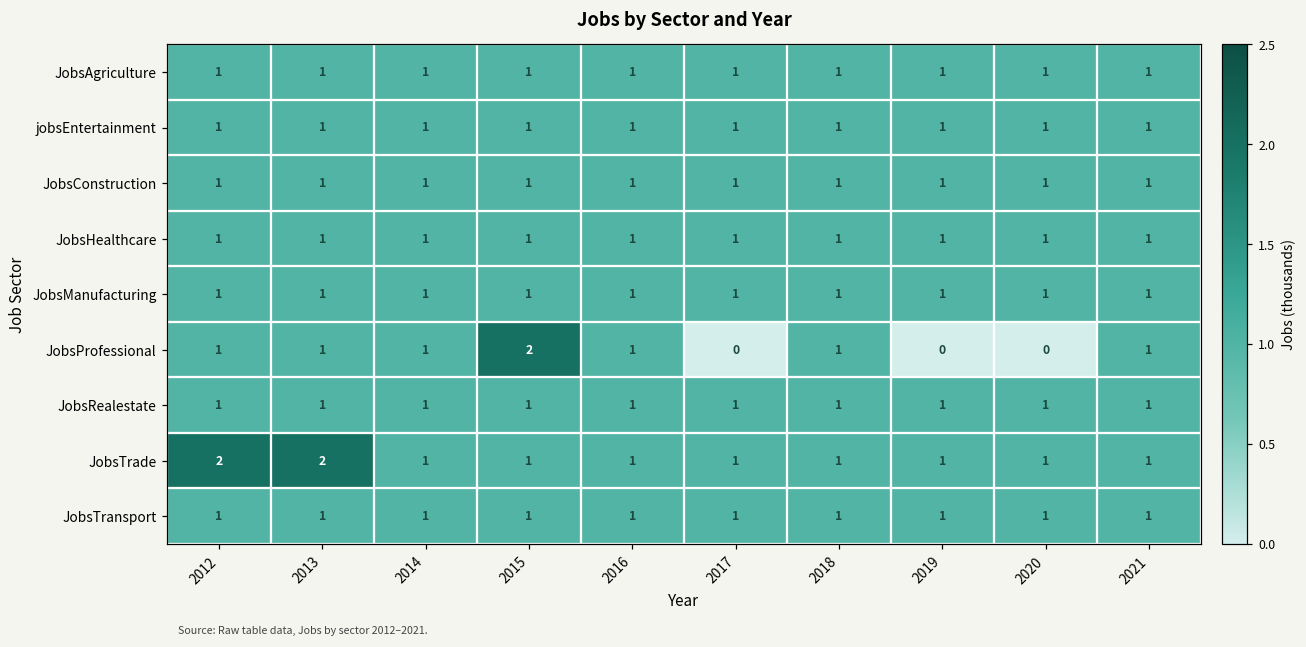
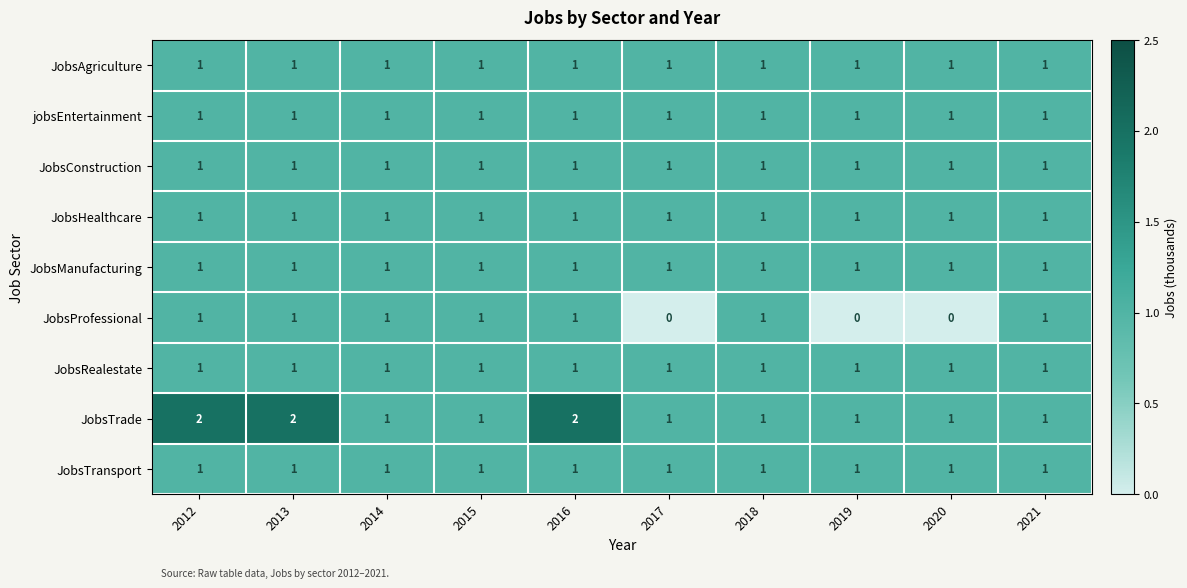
  {
    "JobsAgriculture": {
      "2012": 1,
      "2013": 1,
      "2014": 1,
      "2015": 1,
      "2016": 1,
      "2017": 1,
      "2018": 1,
      "2019": 1,
      "2020": 1,
      "2021": 1
    },
    "jobsEntertainment": {
      "2012": 1,
      "2013": 1,
      "2014": 1,
      "2015": 1,
      "2016": 1,
      "2017": 1,
      "2018": 1,
      "2019": 1,
      "2020": 1,
      "2021": 1
    },
    "JobsConstruction": {
      "2012": 1,
      "2013": 1,
      "2014": 1,
      "2015": 1,
      "2016": 1,
      "2017": 1,
      "2018": 1,
      "2019": 1,
      "2020": 1,
      "2021": 1
    },
    "JobsHealthcare": {
      "2012": 1,
      "2013": 1,
      "2014": 1,
      "2015": 1,
      "2016": 1,
      "2017": 1,
      "2018": 1,
      "2019": 1,
      "2020": 1,
      "2021": 1
    },
    "JobsManufacturing": {
      "2012": 1,
      "2013": 1,
      "2014": 1,
      "2015": 1,
      "2016": 1,
      "2017": 1,
      "2018": 1,
      "2019": 1,
      "2020": 1,
      "2021": 1
    },
    "JobsProfessional": {
      "2012": 1,
      "2013": 1,
      "2014": 1,
-     "2015": 2,
+     "2015": 1,
      "2016": 1,
      "2017": 0,
      "2018": 1,
      "2019": 0,
      "2020": 0,
      "2021": 1
    },
    "JobsRealestate": {
      "2012": 1,
      "2013": 1,
      "2014": 1,
      "2015": 1,
      "2016": 1,
      "2017": 1,
      "2018": 1,
      "2019": 1,
      "2020": 1,
      "2021": 1
    },
    "JobsTrade": {
      "2012": 2,
      "2013": 2,
      "2014": 1,
      "2015": 1,
-     "2016": 1,
+     "2016": 2,
      "2017": 1,
      "2018": 1,
      "2019": 1,
      "2020": 1,
      "2021": 1
    },
    "JobsTransport": {
      "2012": 1,
      "2013": 1,
      "2014": 1,
      "2015": 1,
      "2016": 1,
      "2017": 1,
      "2018": 1,
      "2019": 1,
      "2020": 1,
      "2021": 1
    }
  }
